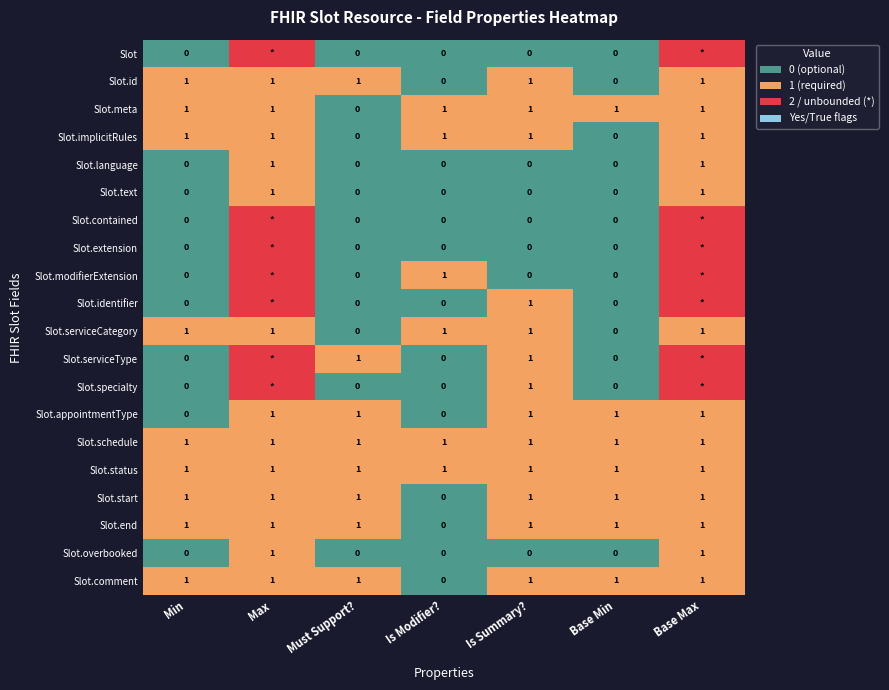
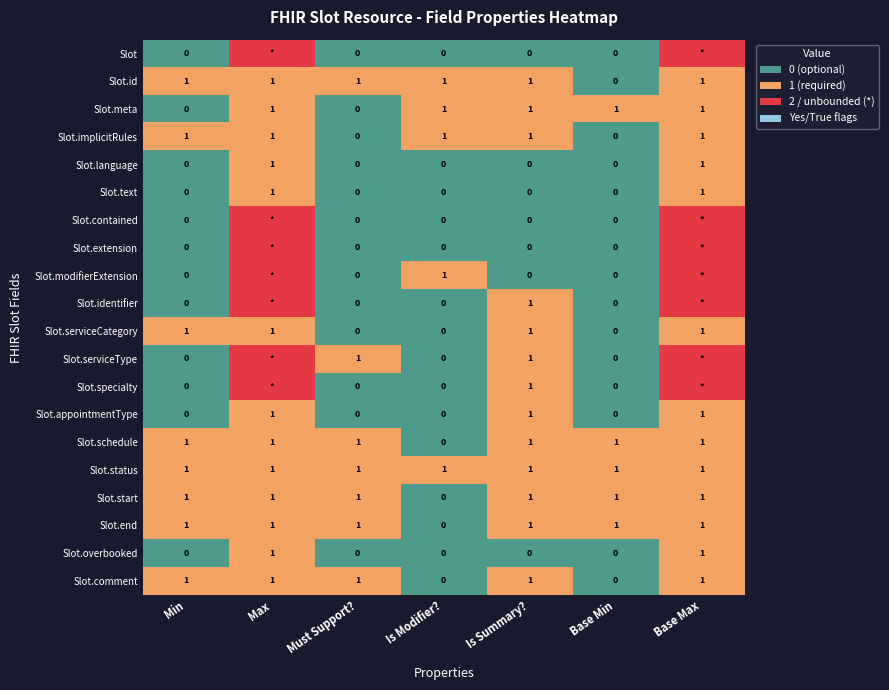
  {
    "Slot": {
      "Min": 0,
      "Must Support?": 0,
      "Is Modifier?": 0,
      "Is Summary?": 0,
      "Base Min": 0
    },
    "Slot.id": {
      "Min": 1,
      "Max": 1,
      "Must Support?": 1,
-     "Is Modifier?": 0,
+     "Is Modifier?": 1,
      "Is Summary?": 1,
      "Base Min": 0,
      "Base Max": 1
    },
    "Slot.meta": {
-     "Min": 1,
+     "Min": 0,
      "Max": 1,
      "Must Support?": 0,
      "Is Modifier?": 1,
      "Is Summary?": 1,
      "Base Min": 1,
      "Base Max": 1
    },
    "Slot.implicitRules": {
      "Min": 1,
      "Max": 1,
      "Must Support?": 0,
      "Is Modifier?": 1,
      "Is Summary?": 1,
      "Base Min": 0,
      "Base Max": 1
    },
    "Slot.language": {
      "Min": 0,
      "Max": 1,
      "Must Support?": 0,
      "Is Modifier?": 0,
      "Is Summary?": 0,
      "Base Min": 0,
      "Base Max": 1
    },
    "Slot.text": {
      "Min": 0,
      "Max": 1,
      "Must Support?": 0,
      "Is Modifier?": 0,
      "Is Summary?": 0,
      "Base Min": 0,
      "Base Max": 1
    },
    "Slot.contained": {
      "Min": 0,
      "Must Support?": 0,
      "Is Modifier?": 0,
      "Is Summary?": 0,
      "Base Min": 0
    },
    "Slot.extension": {
      "Min": 0,
      "Must Support?": 0,
      "Is Modifier?": 0,
      "Is Summary?": 0,
      "Base Min": 0
    },
    "Slot.modifierExtension": {
      "Min": 0,
      "Must Support?": 0,
      "Is Modifier?": 1,
      "Is Summary?": 0,
      "Base Min": 0
    },
    "Slot.identifier": {
      "Min": 0,
      "Must Support?": 0,
      "Is Modifier?": 0,
      "Is Summary?": 1,
      "Base Min": 0
    },
    "Slot.serviceCategory": {
      "Min": 1,
      "Max": 1,
      "Must Support?": 0,
-     "Is Modifier?": 1,
+     "Is Modifier?": 0,
      "Is Summary?": 1,
      "Base Min": 0,
      "Base Max": 1
    },
    "Slot.serviceType": {
      "Min": 0,
      "Must Support?": 1,
      "Is Modifier?": 0,
      "Is Summary?": 1,
      "Base Min": 0
    },
    "Slot.specialty": {
      "Min": 0,
      "Must Support?": 0,
      "Is Modifier?": 0,
      "Is Summary?": 1,
      "Base Min": 0
    },
    "Slot.appointmentType": {
      "Min": 0,
      "Max": 1,
-     "Must Support?": 1,
+     "Must Support?": 0,
      "Is Modifier?": 0,
      "Is Summary?": 1,
-     "Base Min": 1,
+     "Base Min": 0,
      "Base Max": 1
    },
    "Slot.schedule": {
      "Min": 1,
      "Max": 1,
      "Must Support?": 1,
-     "Is Modifier?": 1,
+     "Is Modifier?": 0,
      "Is Summary?": 1,
      "Base Min": 1,
      "Base Max": 1
    },
    "Slot.status": {
      "Min": 1,
      "Max": 1,
      "Must Support?": 1,
      "Is Modifier?": 1,
      "Is Summary?": 1,
      "Base Min": 1,
      "Base Max": 1
    },
    "Slot.start": {
      "Min": 1,
      "Max": 1,
      "Must Support?": 1,
      "Is Modifier?": 0,
      "Is Summary?": 1,
      "Base Min": 1,
      "Base Max": 1
    },
    "Slot.end": {
      "Min": 1,
      "Max": 1,
      "Must Support?": 1,
      "Is Modifier?": 0,
      "Is Summary?": 1,
      "Base Min": 1,
      "Base Max": 1
    },
    "Slot.overbooked": {
      "Min": 0,
      "Max": 1,
      "Must Support?": 0,
      "Is Modifier?": 0,
      "Is Summary?": 0,
      "Base Min": 0,
      "Base Max": 1
    },
    "Slot.comment": {
      "Min": 1,
      "Max": 1,
      "Must Support?": 1,
      "Is Modifier?": 0,
      "Is Summary?": 1,
-     "Base Min": 1,
+     "Base Min": 0,
      "Base Max": 1
    }
  }
